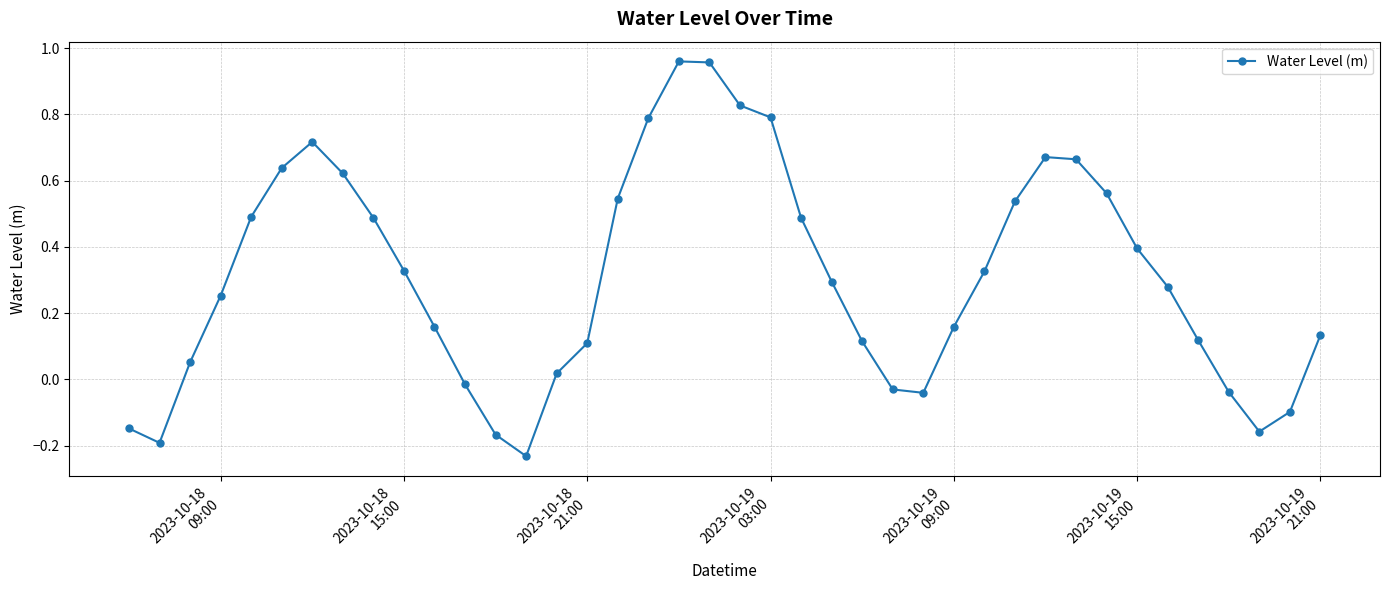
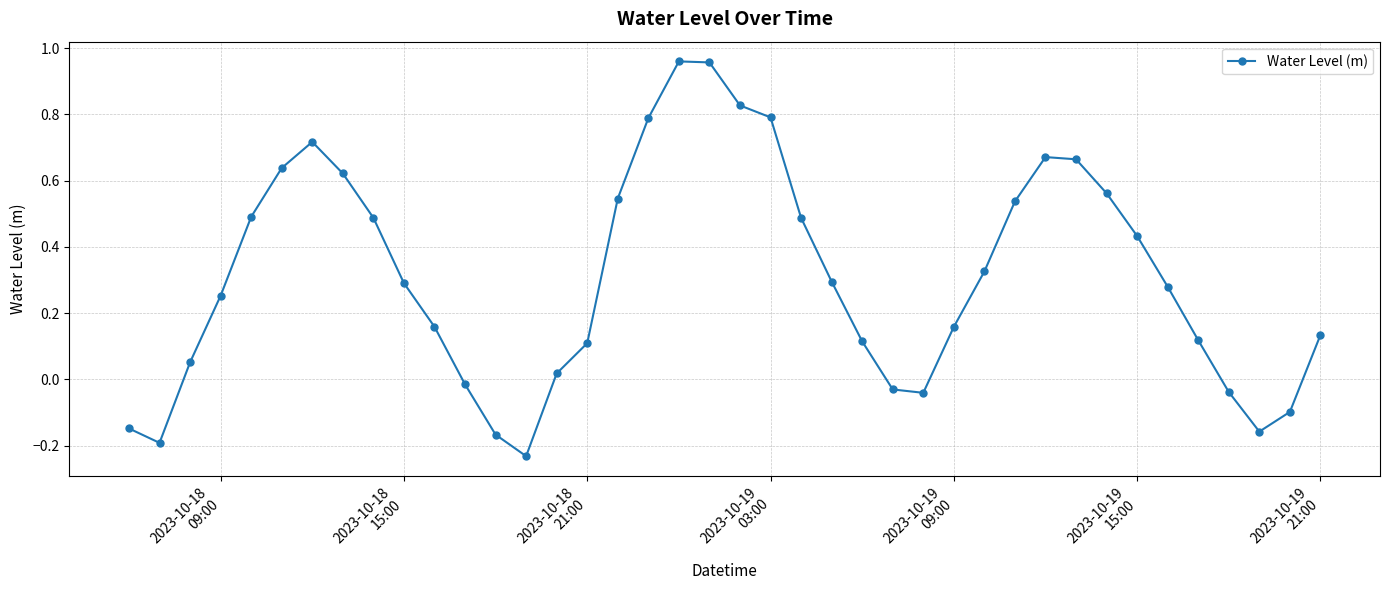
  {
    "2023-10-18 09:00": 0.25,
-   "2023-10-18 15:00": 0.33,
+   "2023-10-18 15:00": 0.29,
    "2023-10-18 21:00": 0.11,
    "2023-10-19 03:00": 0.79,
    "2023-10-19 09:00": 0.16,
-   "2023-10-19 15:00": 0.40,
+   "2023-10-19 15:00": 0.43,
    "2023-10-19 21:00": 0.13
  }
